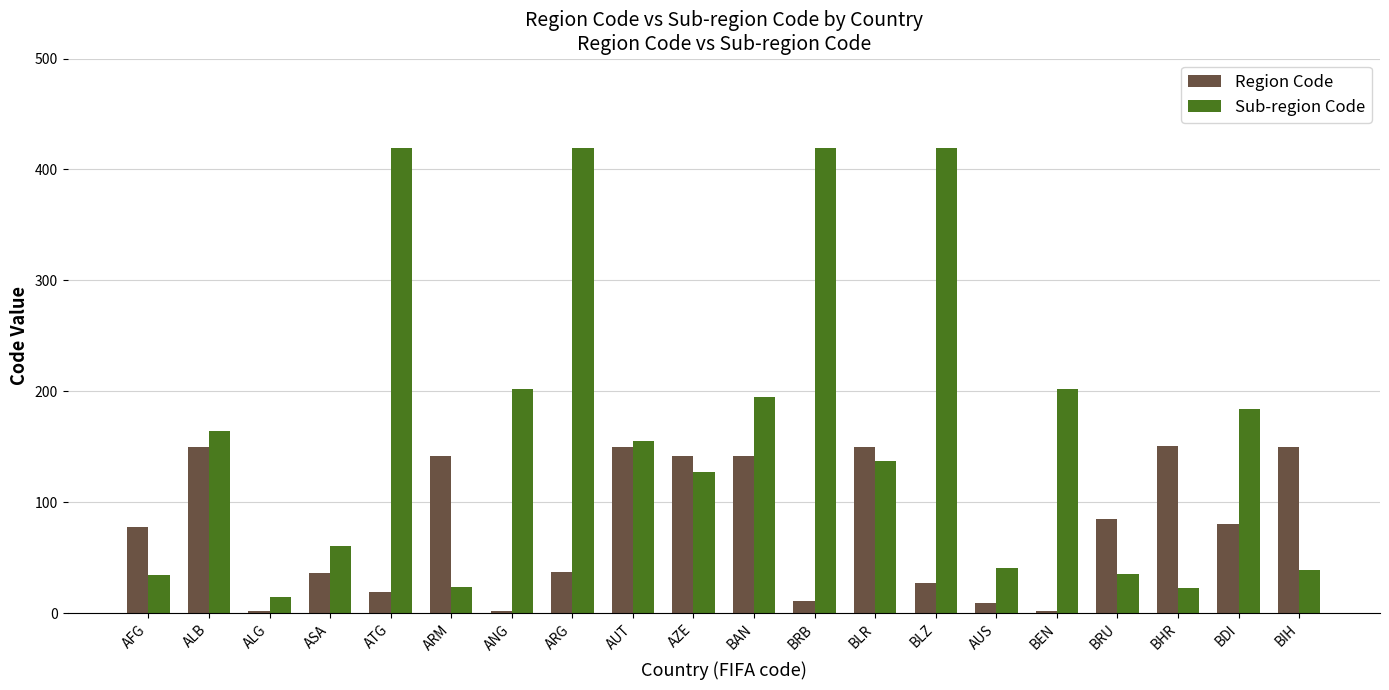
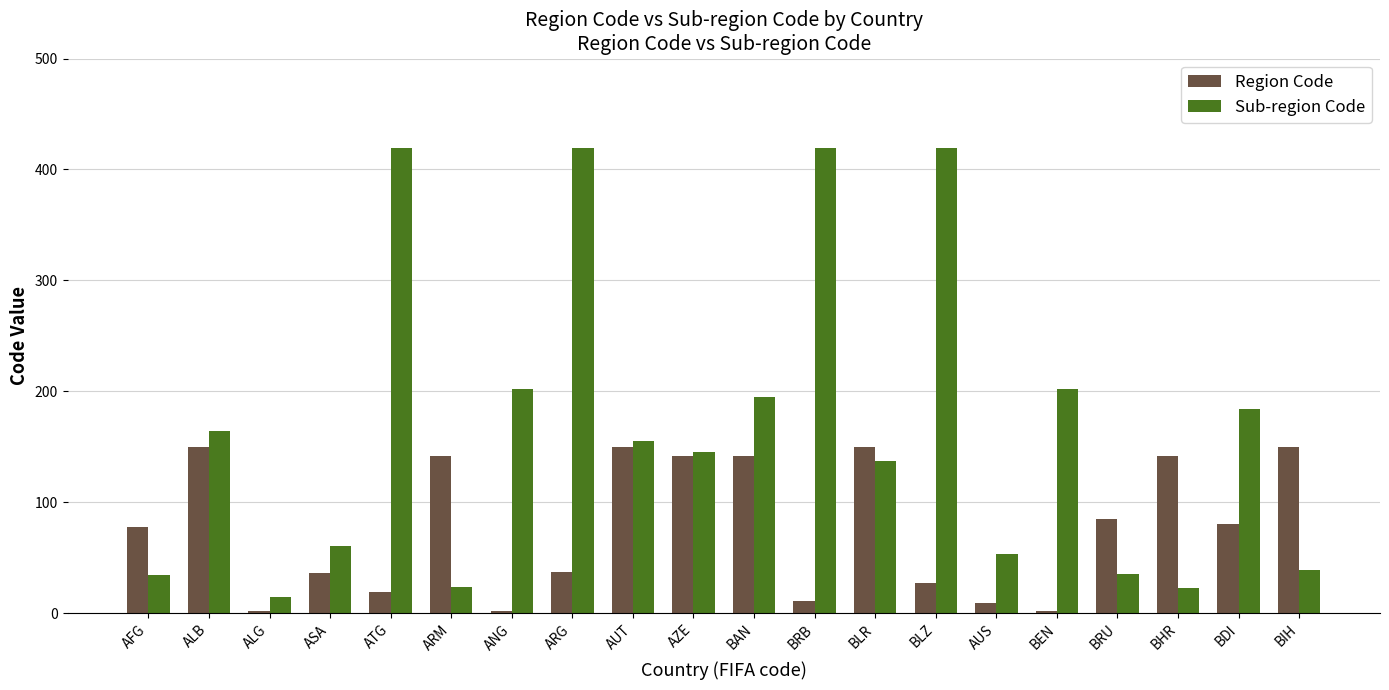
  {
    "Region Code": {
      "AFG": 78,
      "ALB": 150,
      "ASA": 36,
      "ATG": 19,
      "ARM": 142,
      "ARG": 37,
      "AUT": 150,
      "AZE": 142,
      "BAN": 142,
      "BRB": 11,
      "BLR": 150,
      "BLZ": 27,
      "AUS": 9,
      "BRU": 85,
-     "BHR": 151,
+     "BHR": 142,
      "BDI": 80,
      "BIH": 150
    },
    "Sub-region Code": {
      "AFG": 34,
      "ALB": 164,
      "ALG": 15,
      "ASA": 61,
      "ATG": 419,
      "ARM": 24,
      "ANG": 202,
      "ARG": 419,
      "AUT": 155,
-     "AZE": 127,
+     "AZE": 145,
      "BAN": 195,
      "BRB": 419,
      "BLR": 137,
      "BLZ": 419,
-     "AUS": 41,
+     "AUS": 53,
      "BEN": 202,
      "BRU": 35,
      "BHR": 23,
      "BDI": 184,
      "BIH": 39
    }
  }
